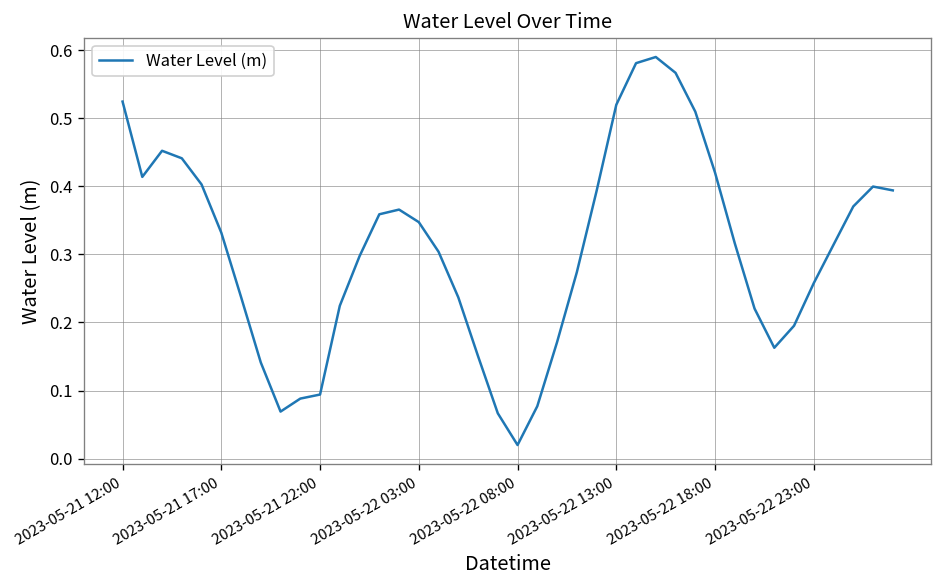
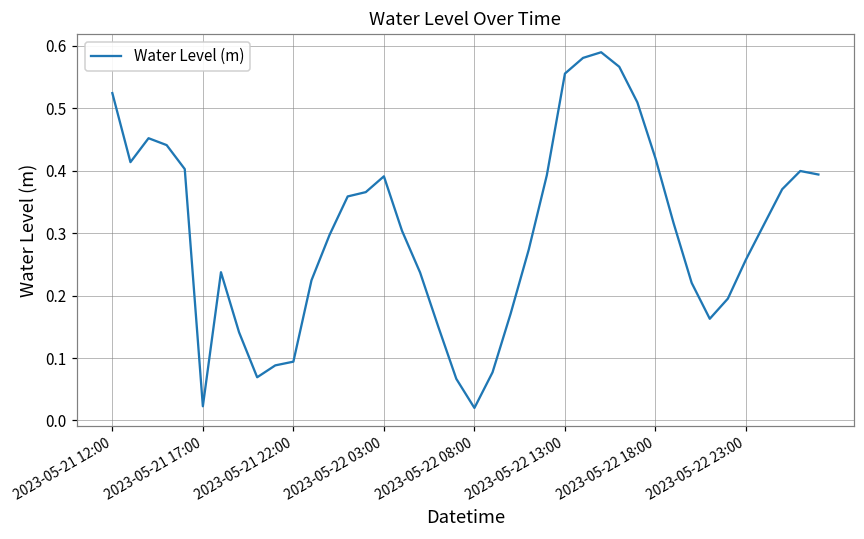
  {
    "2023-05-21 12:00": 0.52,
-   "2023-05-21 17:00": 0.33,
+   "2023-05-21 17:00": 0.02,
    "2023-05-21 22:00": 0.09,
-   "2023-05-22 03:00": 0.35,
+   "2023-05-22 03:00": 0.39,
    "2023-05-22 08:00": 0.02,
-   "2023-05-22 13:00": 0.52,
+   "2023-05-22 13:00": 0.56,
    "2023-05-22 18:00": 0.42,
    "2023-05-22 23:00": 0.26
  }
